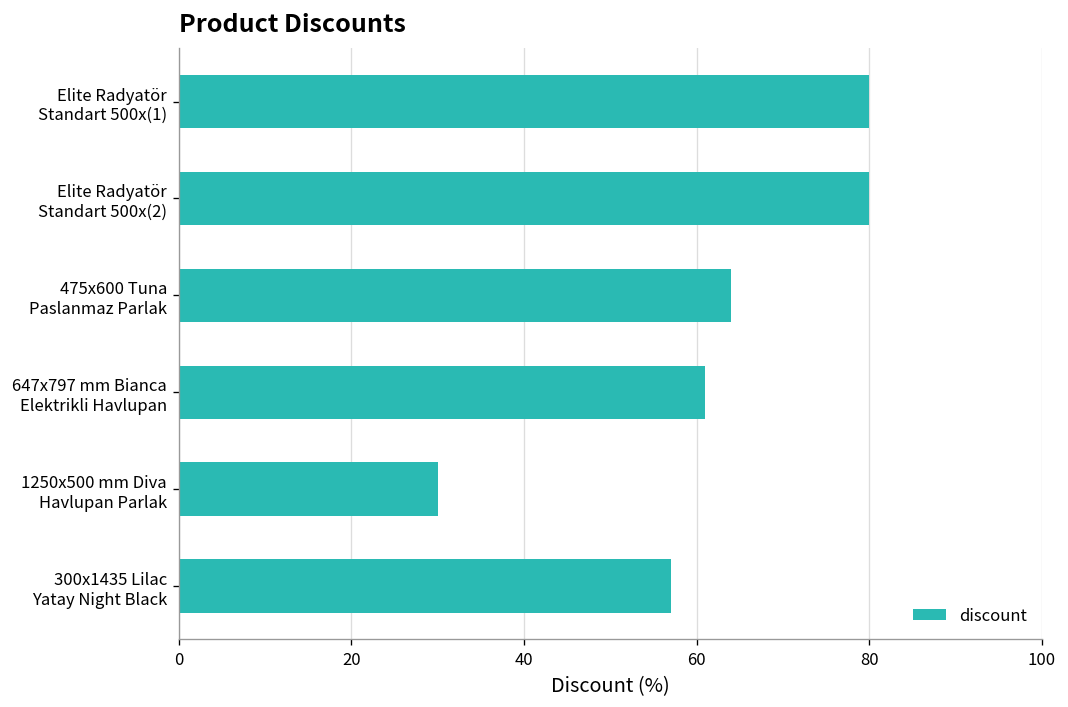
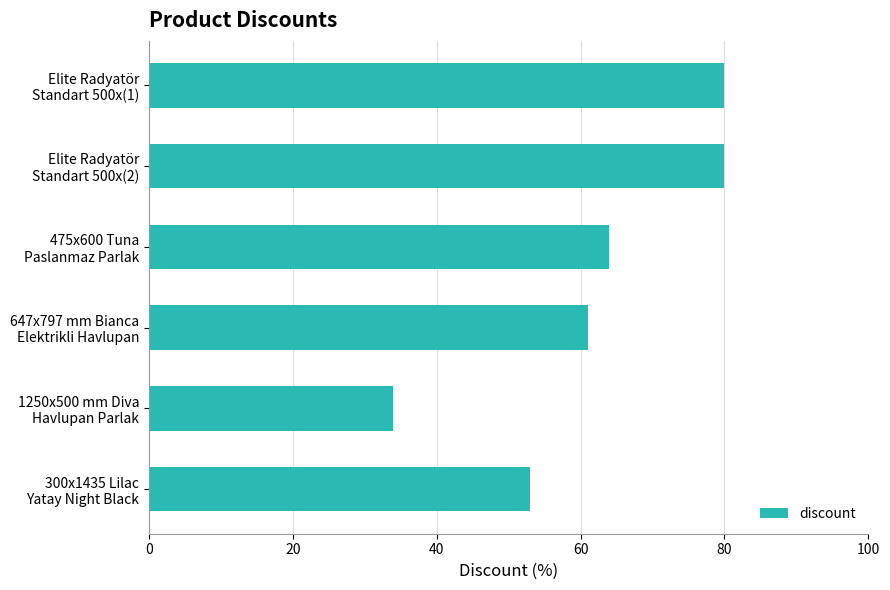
  {
    "Elite Radyatör Standart 500x(1)": 80,
    "Elite Radyatör Standart 500x(2)": 80,
    "475x600 Tuna Paslanmaz Parlak": 64,
    "647x797 mm Bianca Elektrikli Havlupan": 61,
-   "1250x500 mm Diva Havlupan Parlak": 30,
-   "300x1435 Lilac Yatay Night Black": 57
+   "1250x500 mm Diva Havlupan Parlak": 34,
+   "300x1435 Lilac Yatay Night Black": 53
  }
